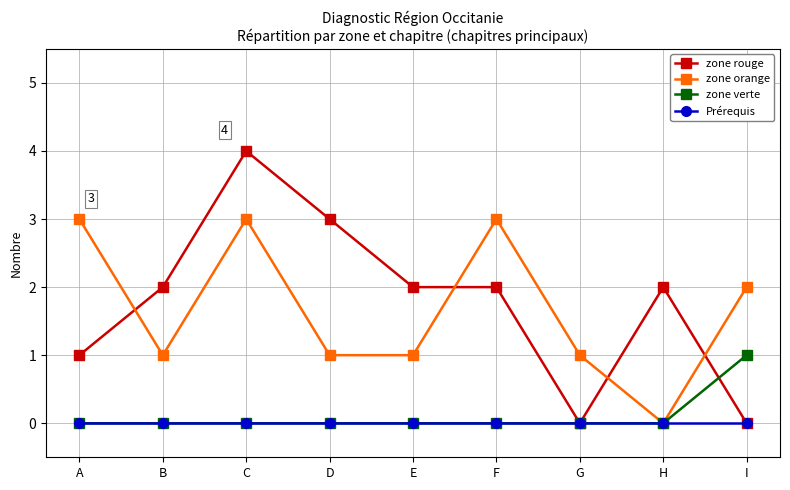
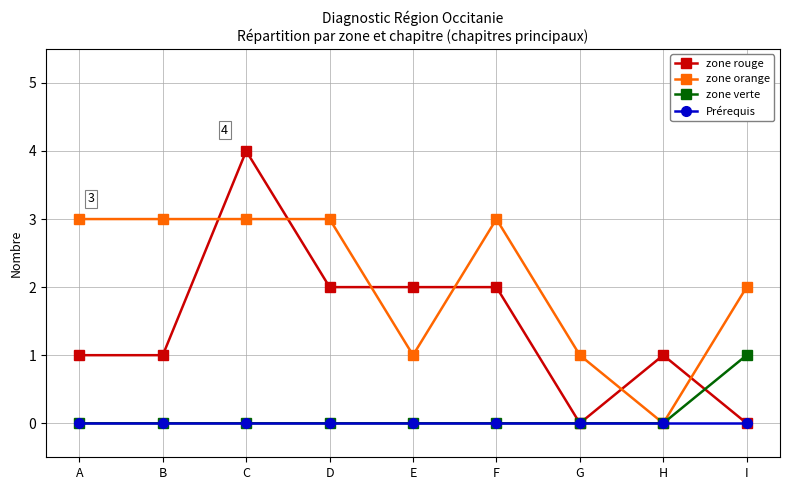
  {
    "zone rouge": {
      "A": 1,
-     "B": 2,
-     "D": 3,
+     "B": 1,
+     "D": 2,
      "E": 2,
      "F": 2,
-     "H": 2
+     "H": 1
    },
    "zone orange": {
-     "B": 1,
+     "B": 3,
      "C": 3,
-     "D": 1,
+     "D": 3,
      "E": 1,
      "F": 3,
      "G": 1,
      "I": 2
    },
    "zone verte": {
      "I": 1
    }
  }
